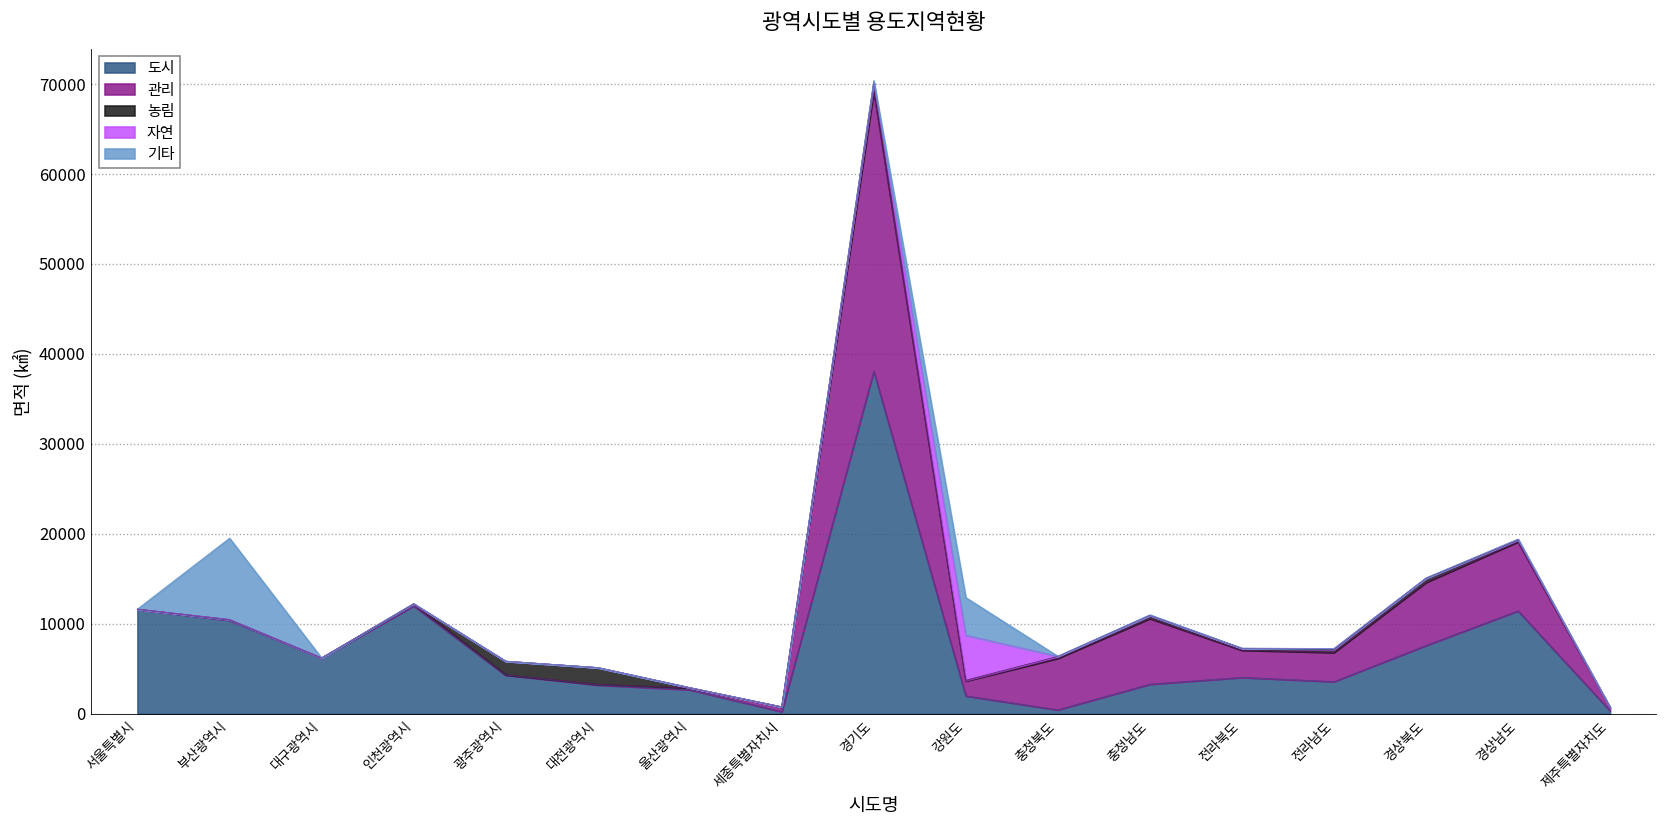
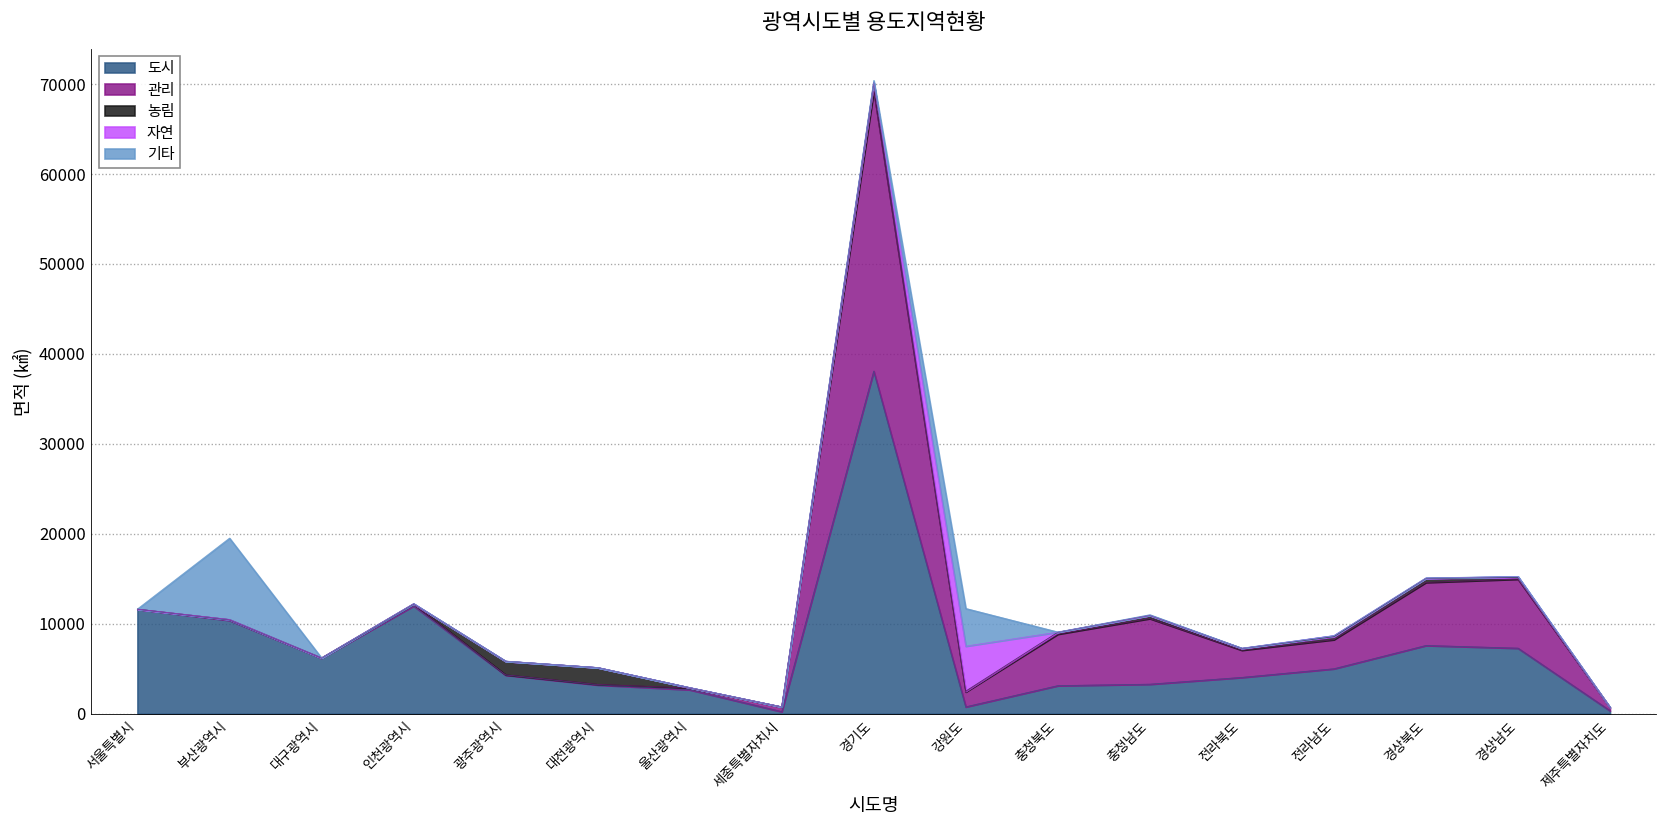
  {
    "도시": {
      "세종특별자치시": 0,
      "경기도": 38000,
-     "강원도": 2000,
-     "충청북도": 0,
+     "강원도": 1000,
+     "충청북도": 3000,
      "충청남도": 3000,
      "전라북도": 4000,
-     "전라남도": 4000,
+     "전라남도": 5000,
      "경상북도": 8000,
-     "경상남도": 11000,
+     "경상남도": 7000,
      "제주특별자치도": 0
    },
    "관리": {
      "경기도": 31000,
      "충청남도": 7000,
      "경상북도": 7000
    },
    "자연": {
      "강원도": 5000
    },
    "기타": {
      "부산광역시": 9000,
      "강원도": 4000
    }
  }
